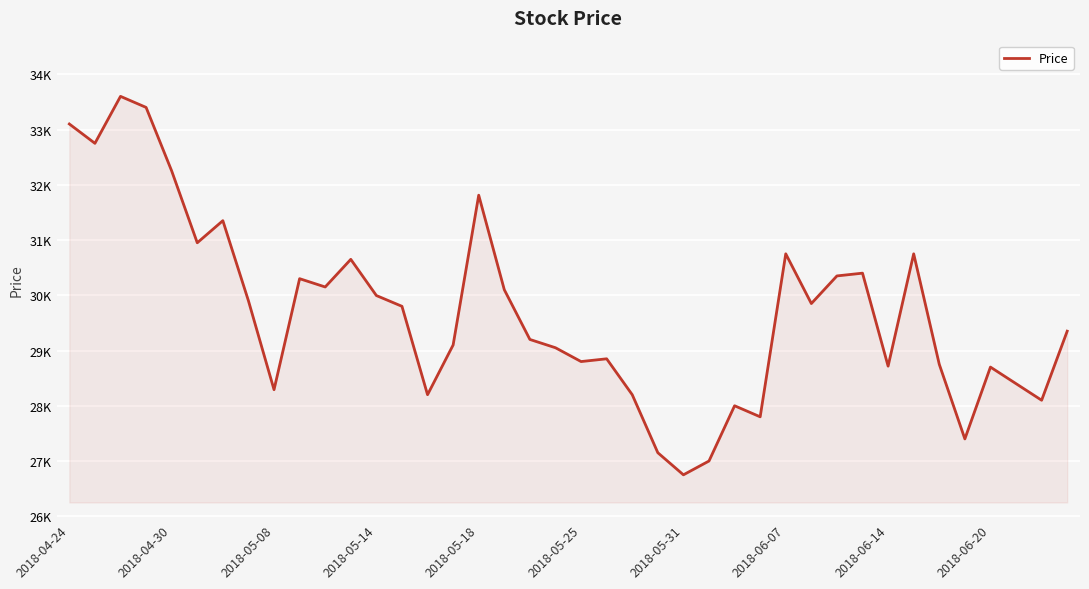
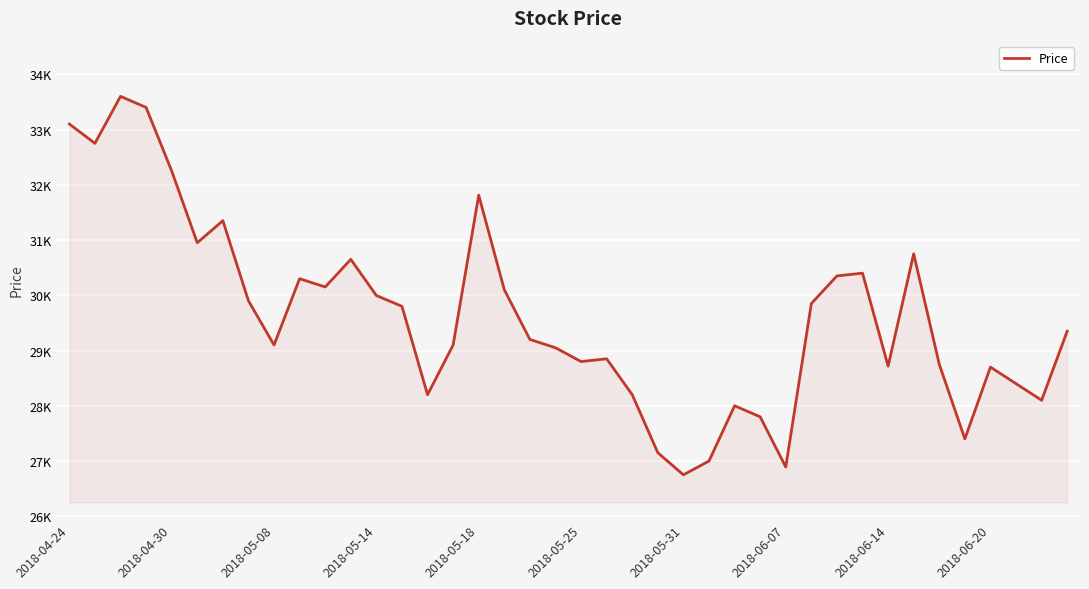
  {
    "2018-04-24": 33100,
    "2018-04-30": 32300,
-   "2018-05-08": 28300,
+   "2018-05-08": 29100,
    "2018-05-14": 30000,
    "2018-05-18": 31800,
    "2018-05-25": 28800,
    "2018-05-31": 26800,
-   "2018-06-07": 30800,
+   "2018-06-07": 26900,
    "2018-06-14": 28700,
    "2018-06-20": 28700
  }
